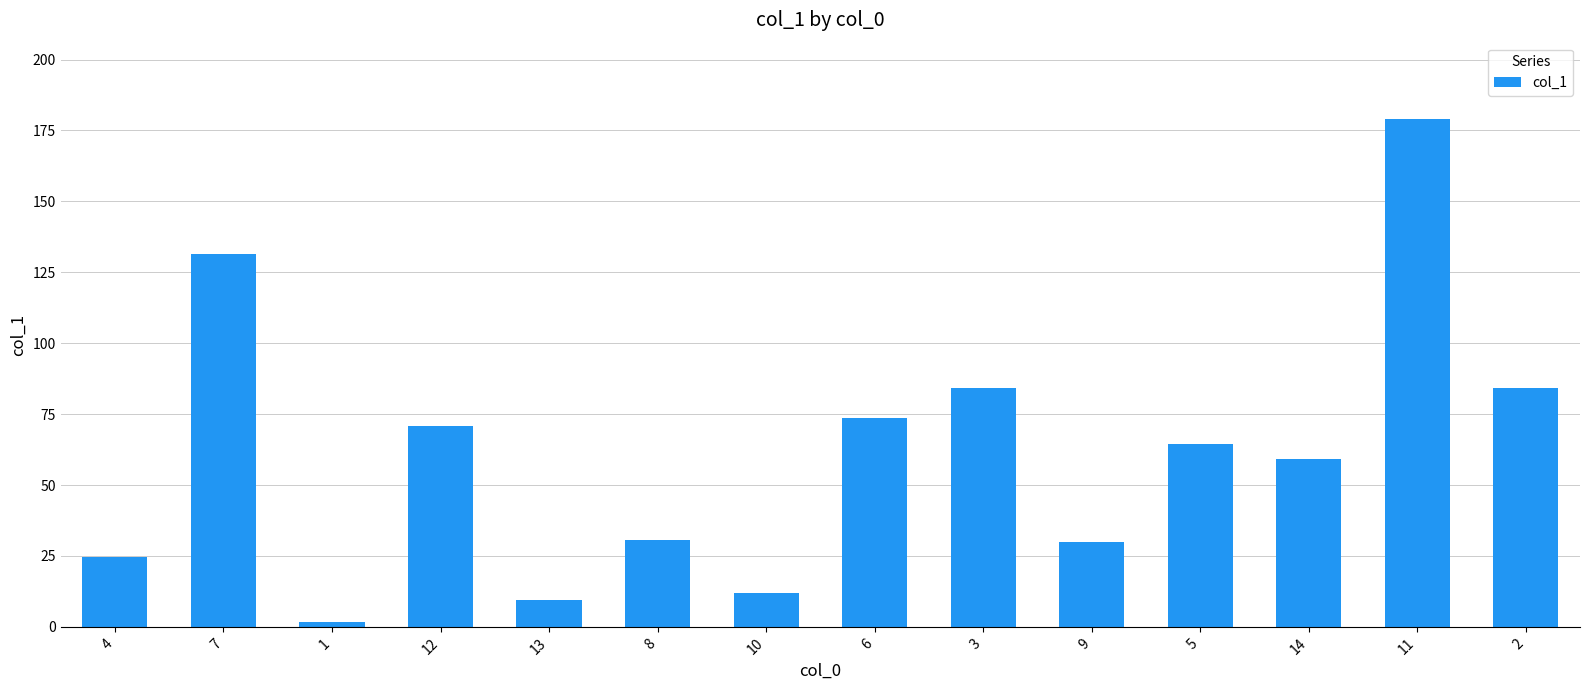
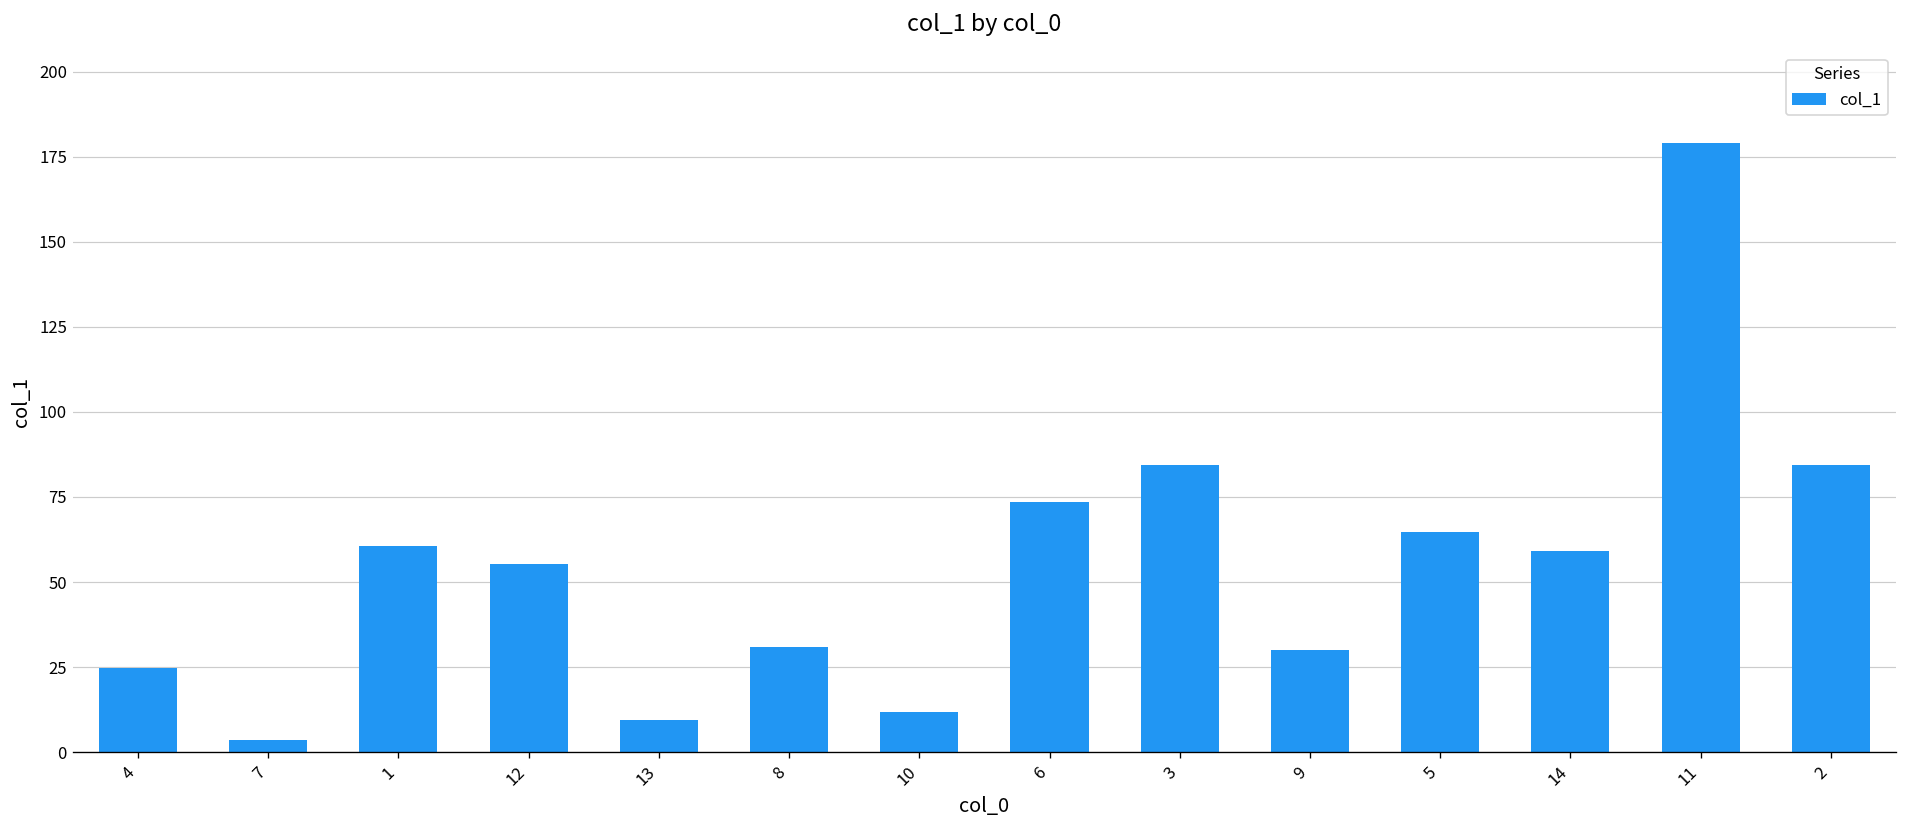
  {
    "4": 25,
-   "7": 132,
-   "1": 2,
-   "12": 71,
+   "7": 4,
+   "1": 61,
+   "12": 55,
    "13": 10,
    "8": 31,
    "10": 12,
    "6": 74,
    "3": 84,
    "9": 30,
    "5": 65,
    "14": 59,
    "11": 179,
    "2": 84
  }
